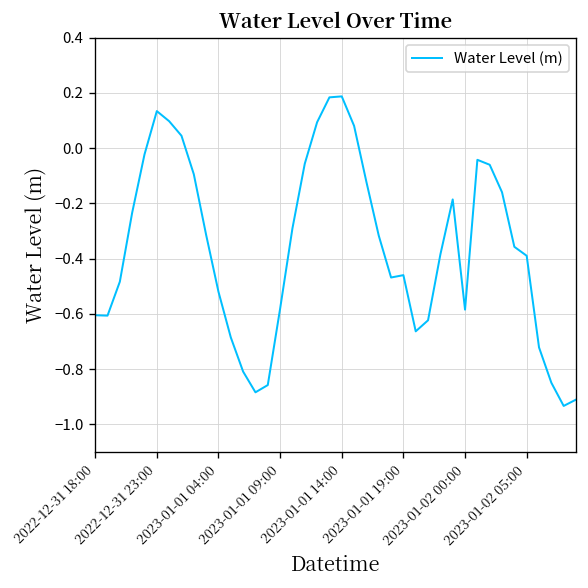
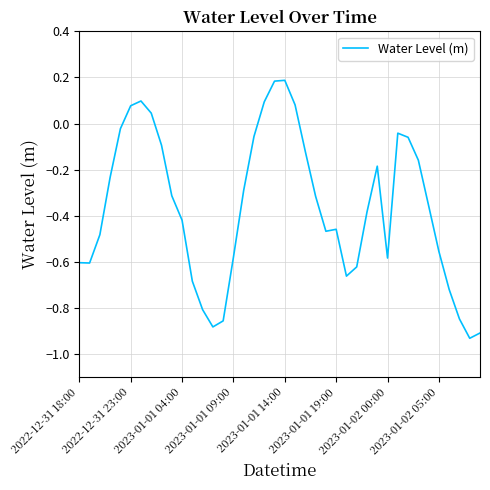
  {
    "2022-12-31 18:00": -0.60,
-   "2022-12-31 23:00": 0.13,
-   "2023-01-01 04:00": -0.52,
+   "2022-12-31 23:00": 0.08,
+   "2023-01-01 04:00": -0.42,
    "2023-01-01 09:00": -0.58,
    "2023-01-01 14:00": 0.19,
    "2023-01-01 19:00": -0.46,
    "2023-01-02 00:00": -0.58,
-   "2023-01-02 05:00": -0.39
+   "2023-01-02 05:00": -0.56
  }
